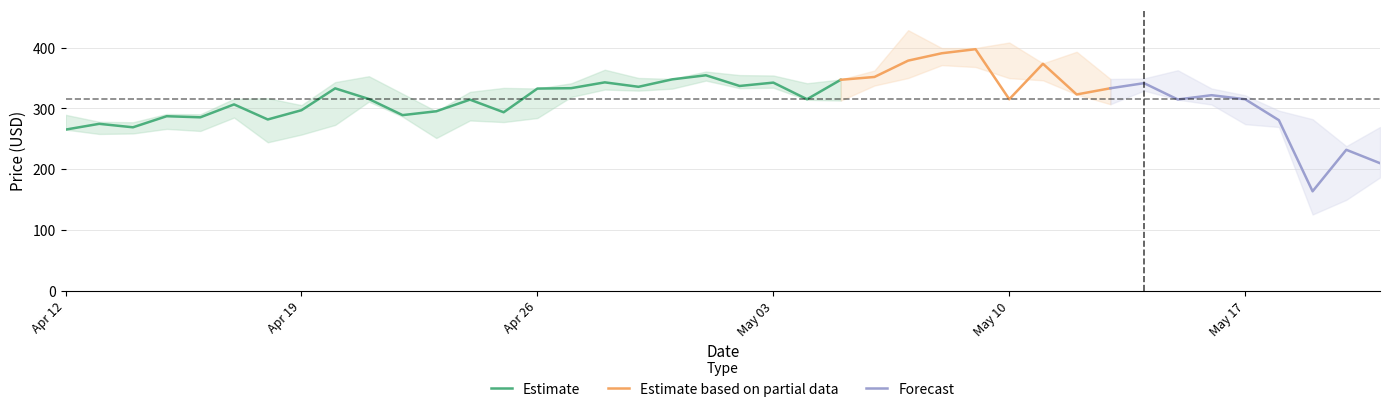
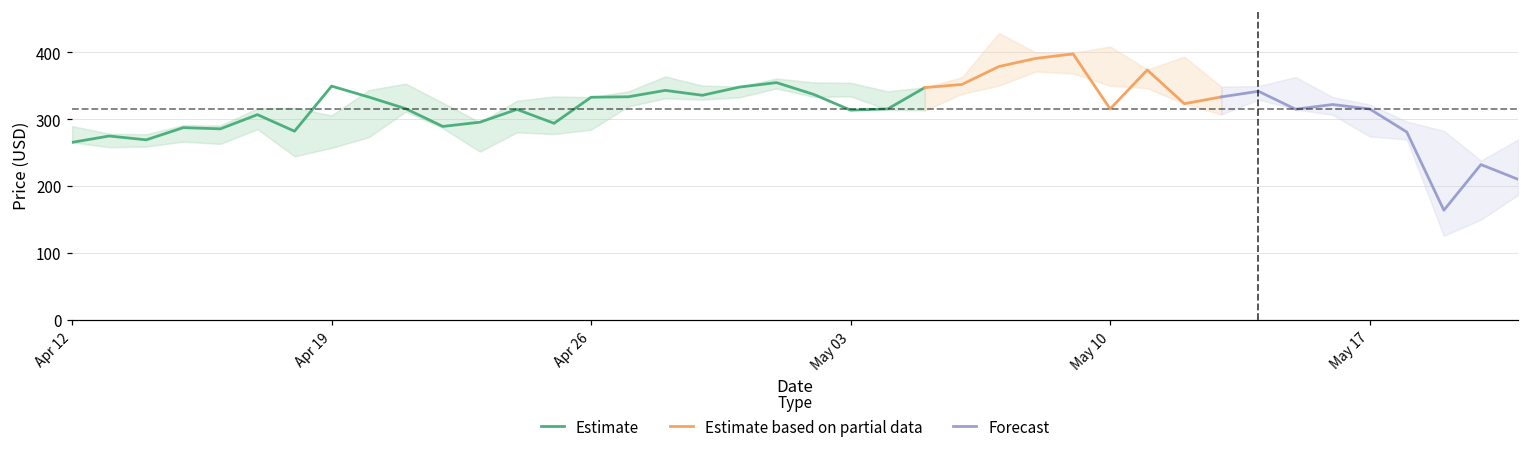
  {
    "Estimate": {
      "Apr 12": 270,
-     "Apr 19": 300,
-     "May 03": 340
+     "Apr 19": 350,
+     "May 03": 310
    },
    "Estimate based on partial data": {
      "May 10": 320
    },
    "Forecast": {
      "May 17": 320
    }
  }
